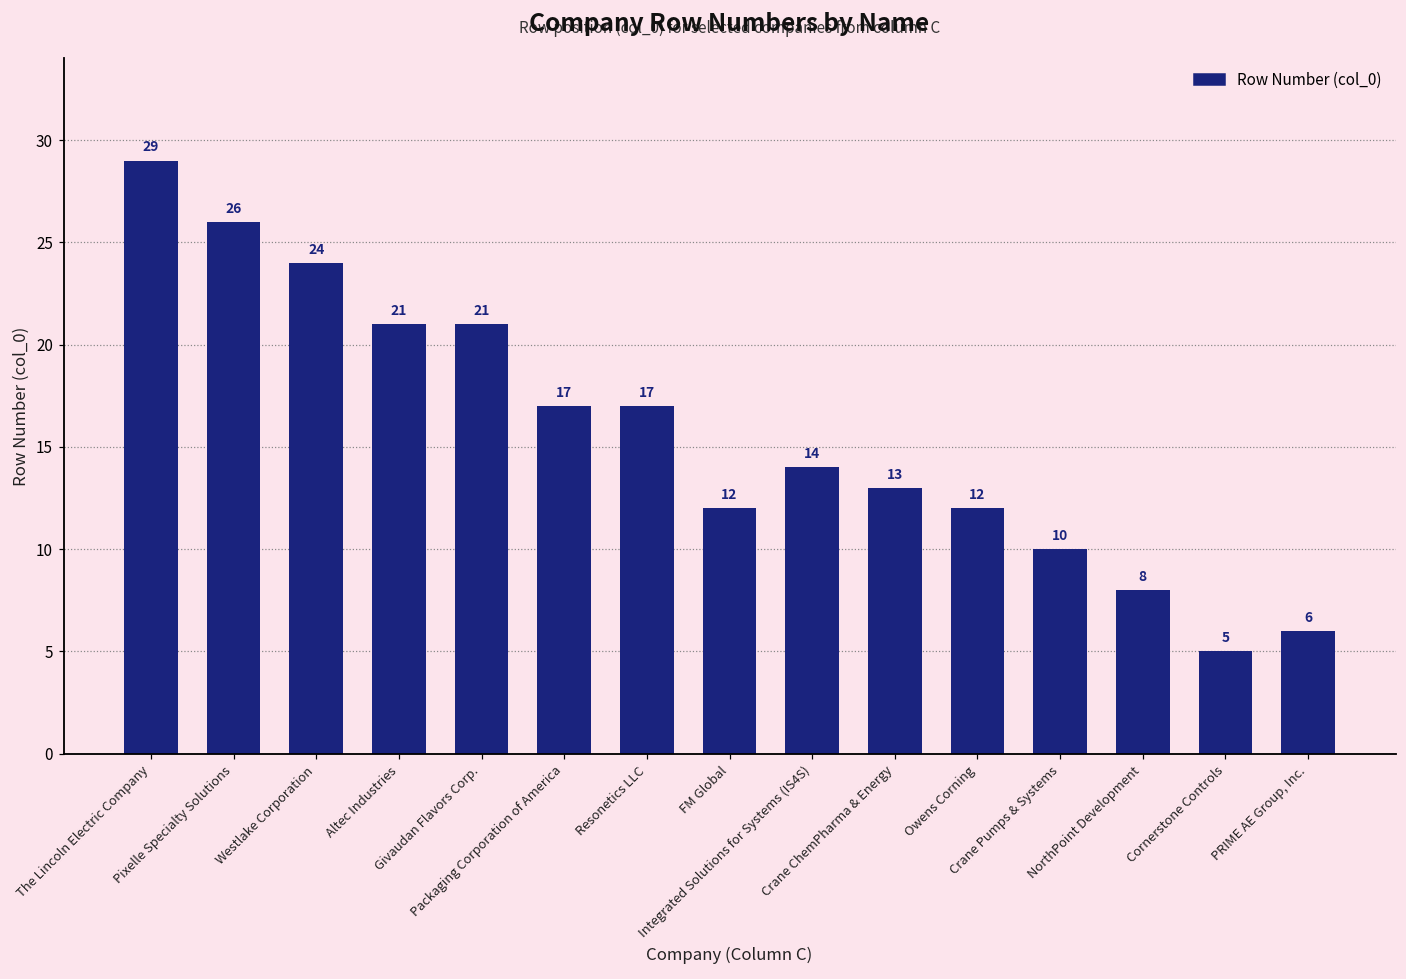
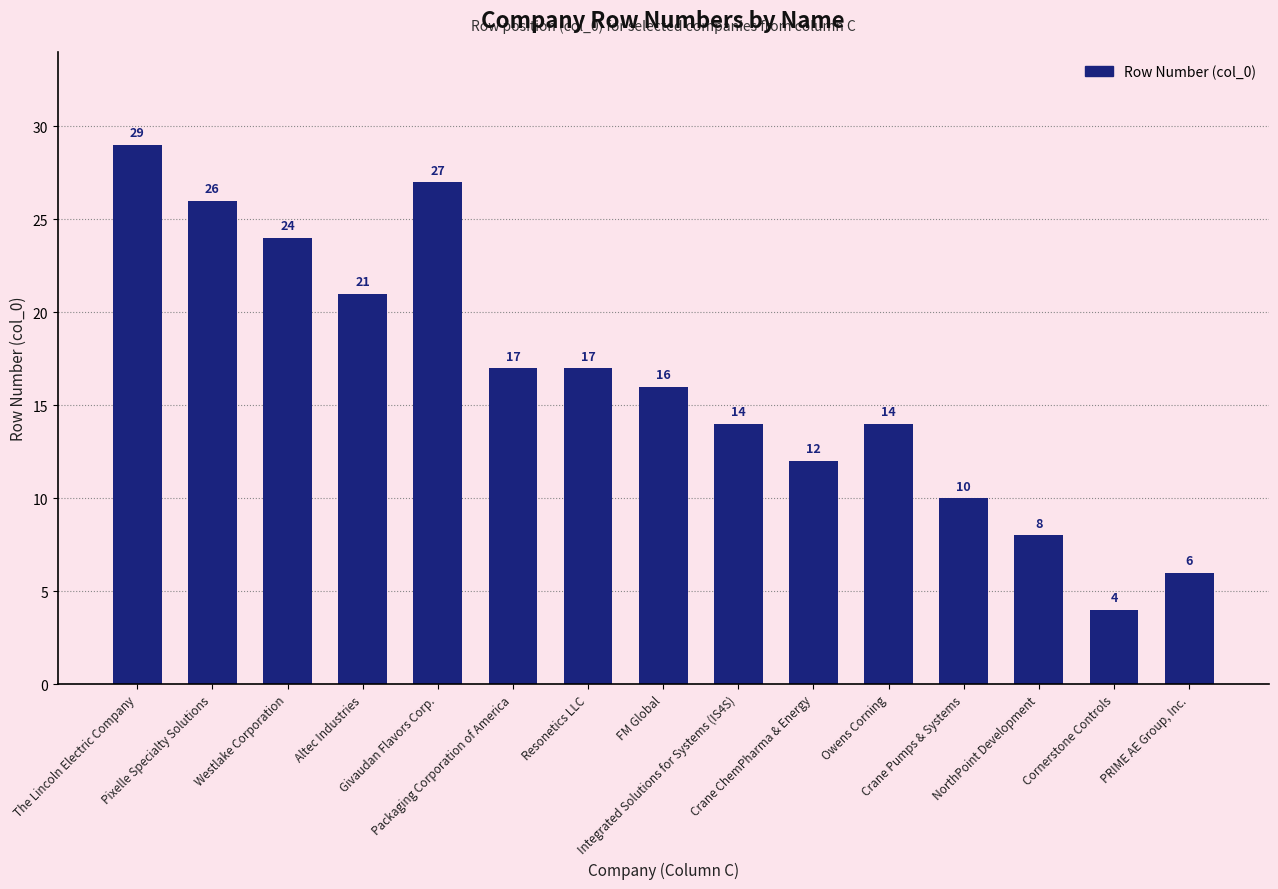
  {
    "The Lincoln Electric Company": 29,
    "Pixelle Specialty Solutions": 26,
    "Westlake Corporation": 24,
    "Altec Industries": 21,
-   "Givaudan Flavors Corp.": 21,
+   "Givaudan Flavors Corp.": 27,
    "Packaging Corporation of America": 17,
    "Resonetics LLC": 17,
-   "FM Global": 12,
+   "FM Global": 16,
    "Integrated Solutions for Systems (IS4S)": 14,
-   "Crane ChemPharma & Energy": 13,
-   "Owens Corning": 12,
+   "Crane ChemPharma & Energy": 12,
+   "Owens Corning": 14,
    "Crane Pumps & Systems": 10,
    "NorthPoint Development": 8,
-   "Cornerstone Controls": 5,
+   "Cornerstone Controls": 4,
    "PRIME AE Group, Inc.": 6
  }
